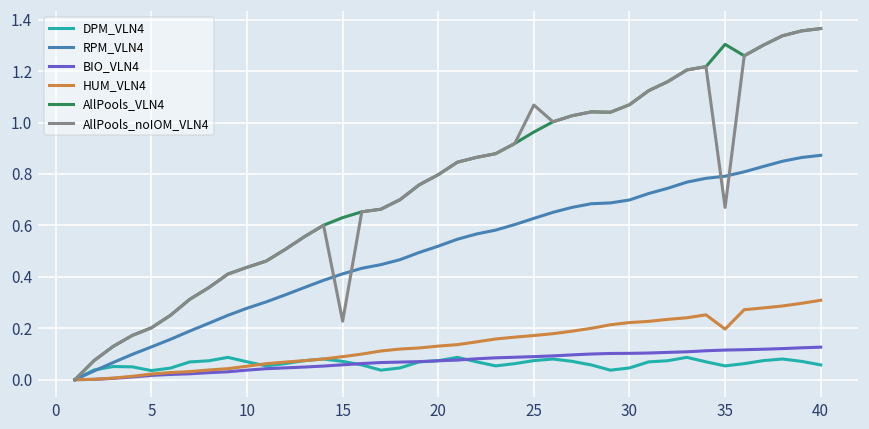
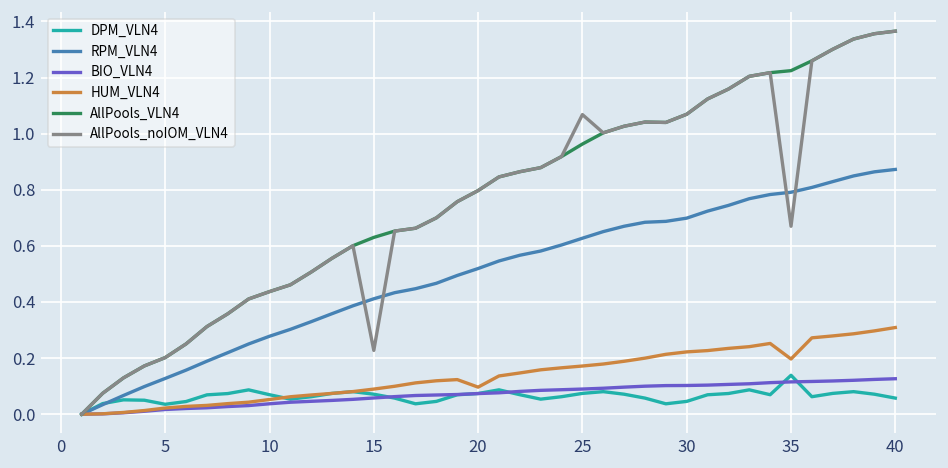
  {
    "DPM_VLN4": {
      "5": 0.04,
      "10": 0.07,
      "15": 0.07,
      "25": 0.07,
      "30": 0.05,
-     "35": 0.05,
+     "35": 0.14,
      "40": 0.06
    },
    "HUM_VLN4": {
      "10": 0.05,
      "15": 0.09,
-     "20": 0.13,
+     "20": 0.10,
      "25": 0.17,
      "30": 0.22,
      "35": 0.20,
      "40": 0.31
    },
    "AllPools_VLN4": {
      "15": 0.63,
      "25": 0.96,
-     "35": 1.30
+     "35": 1.22
    },
    "AllPools_noIOM_VLN4": {
      "15": 0.23,
      "25": 1.07,
      "35": 0.67
    }
  }
